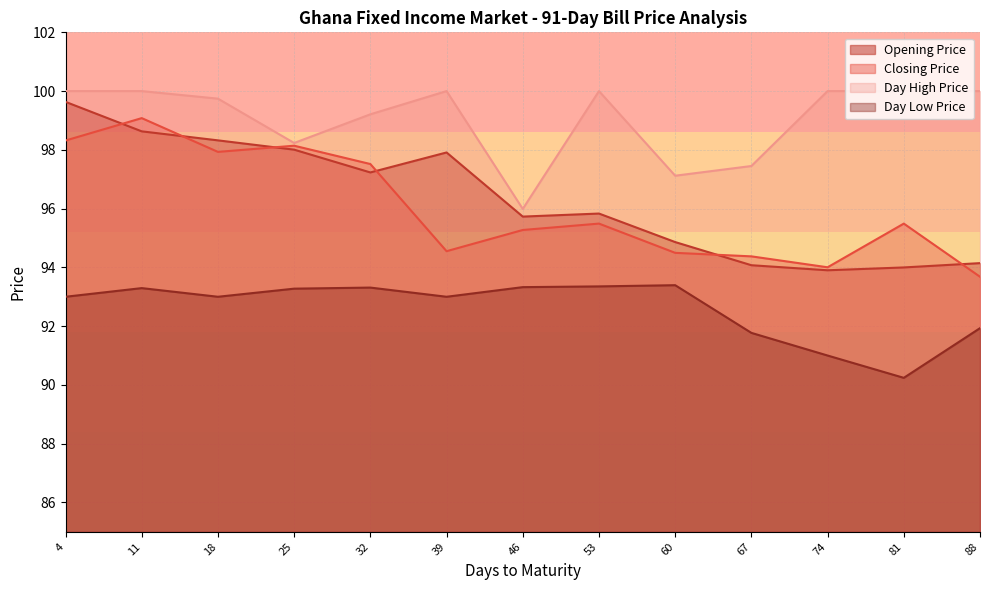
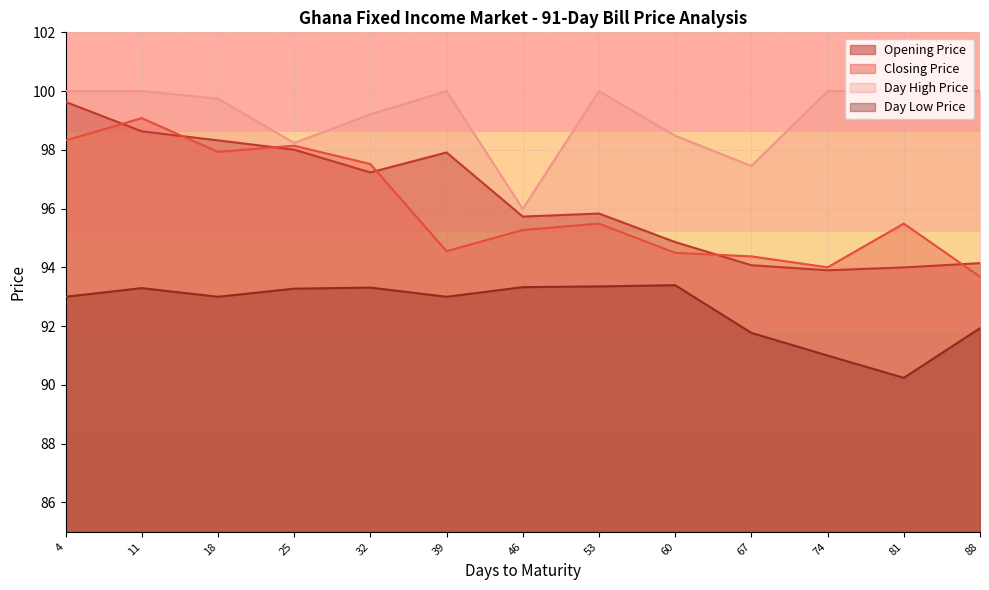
  {
    "Day High Price": {
      "4": 100.0,
      "11": 100.0,
      "18": 99.7,
      "25": 98.2,
      "32": 99.2,
      "39": 100.0,
      "46": 96.0,
      "53": 100.0,
-     "60": 97.1,
+     "60": 98.5,
      "67": 97.5,
      "74": 100.0,
      "88": 100.0
    }
  }
